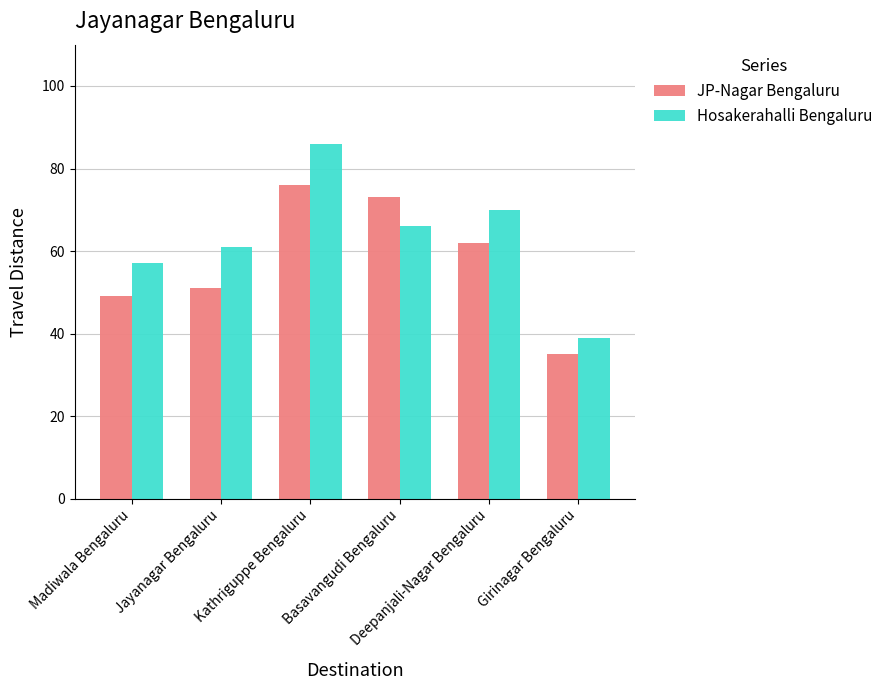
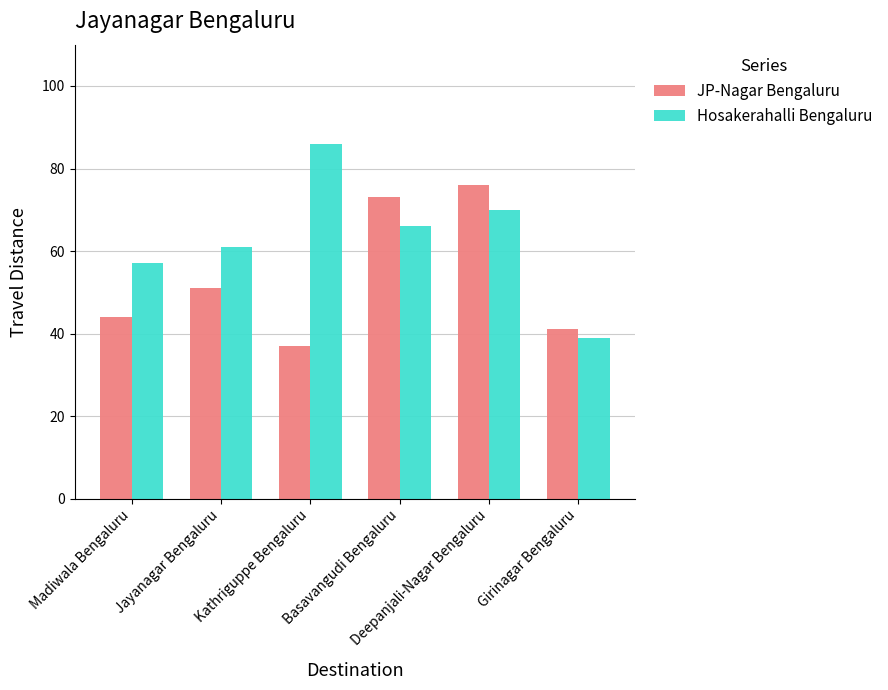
  {
    "JP-Nagar Bengaluru": {
-     "Madiwala Bengaluru": 49,
+     "Madiwala Bengaluru": 44,
      "Jayanagar Bengaluru": 51,
-     "Kathriguppe Bengaluru": 76,
+     "Kathriguppe Bengaluru": 37,
      "Basavangudi Bengaluru": 73,
-     "Deepanjali-Nagar Bengaluru": 62,
-     "Girinagar Bengaluru": 35
+     "Deepanjali-Nagar Bengaluru": 76,
+     "Girinagar Bengaluru": 41
    },
    "Hosakerahalli Bengaluru": {
      "Madiwala Bengaluru": 57,
      "Jayanagar Bengaluru": 61,
      "Kathriguppe Bengaluru": 86,
      "Basavangudi Bengaluru": 66,
      "Deepanjali-Nagar Bengaluru": 70,
      "Girinagar Bengaluru": 39
    }
  }
